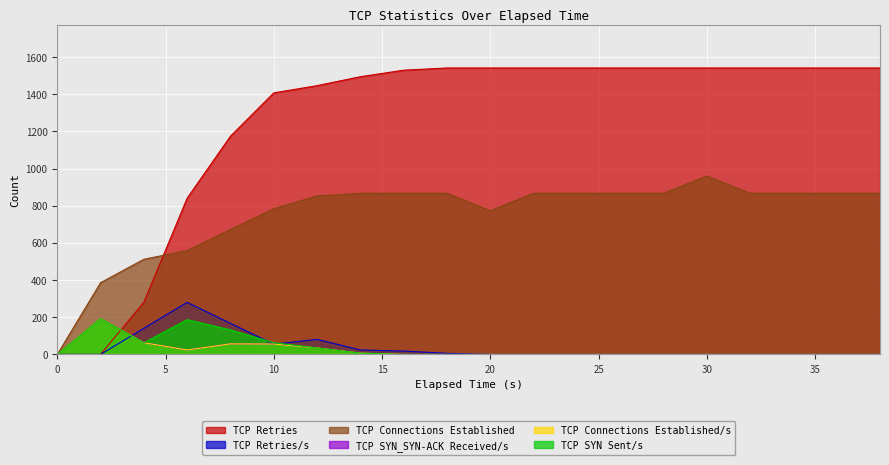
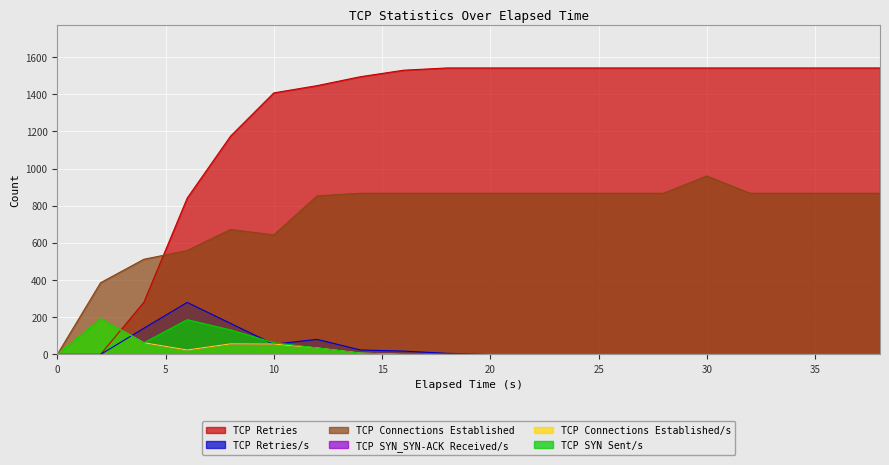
  {
    "TCP Retries": {
      "10": 1410,
      "20": 1540,
      "30": 1540
    },
    "TCP Connections Established": {
-     "10": 780,
-     "20": 770,
+     "10": 640,
+     "20": 870,
      "30": 960
    }
  }
